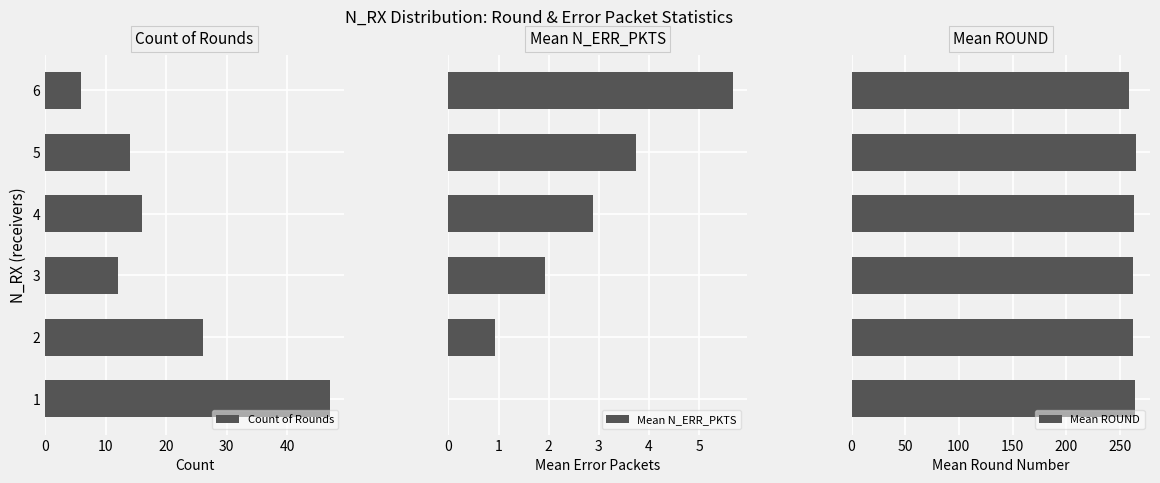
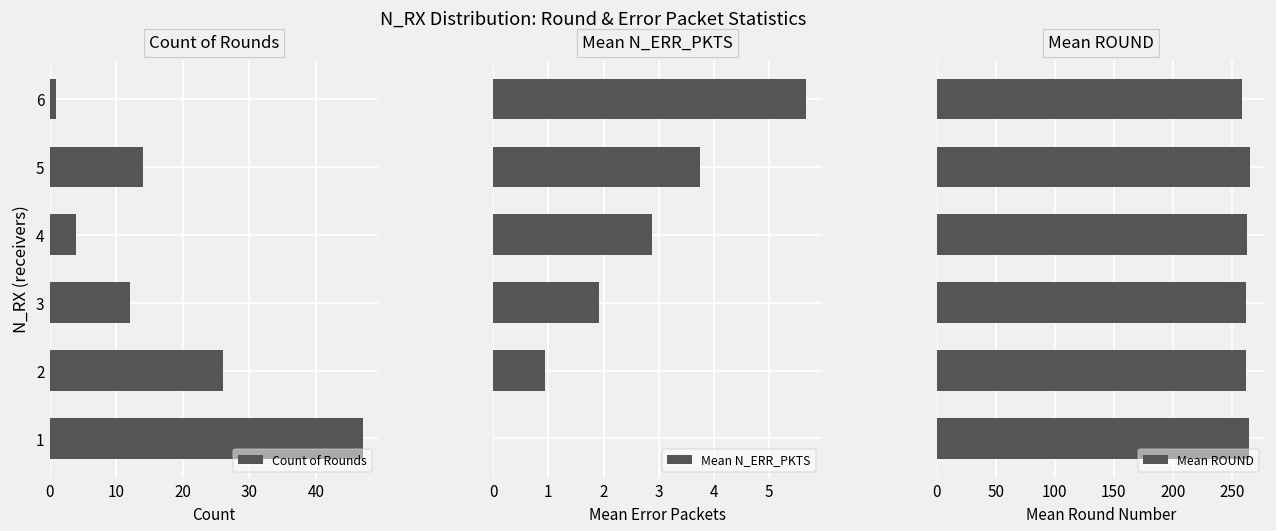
  {
    "Count of Rounds": {
-     "6": 6,
+     "6": 1,
      "5": 14,
-     "4": 16,
+     "4": 4,
      "3": 12,
      "2": 26,
      "1": 47
    }
  }
